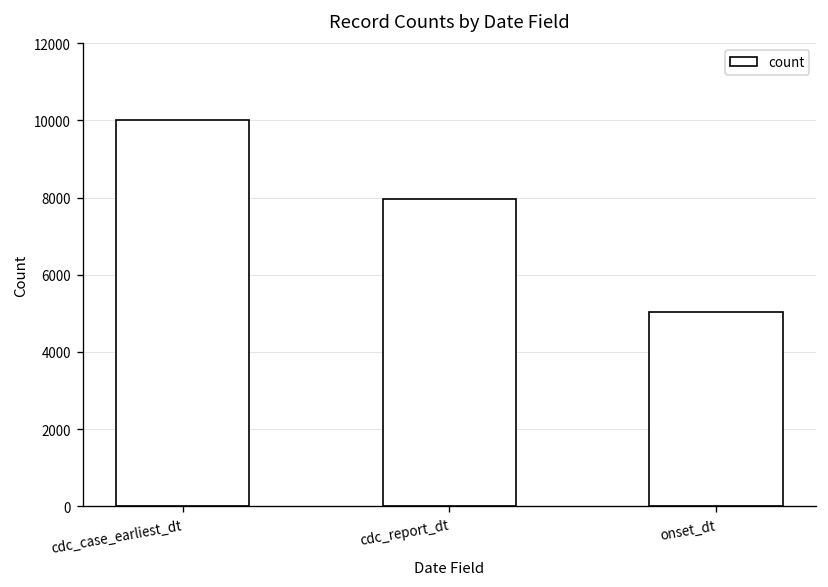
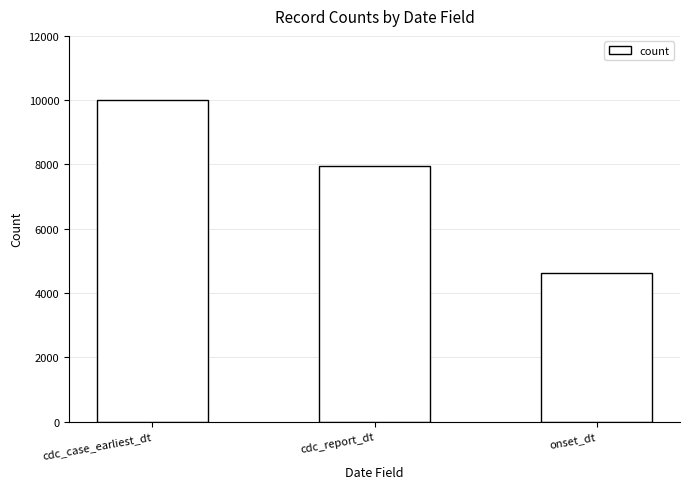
  {
    "cdc_case_earliest_dt": 10000,
    "cdc_report_dt": 8000,
-   "onset_dt": 5000
+   "onset_dt": 4600
  }
